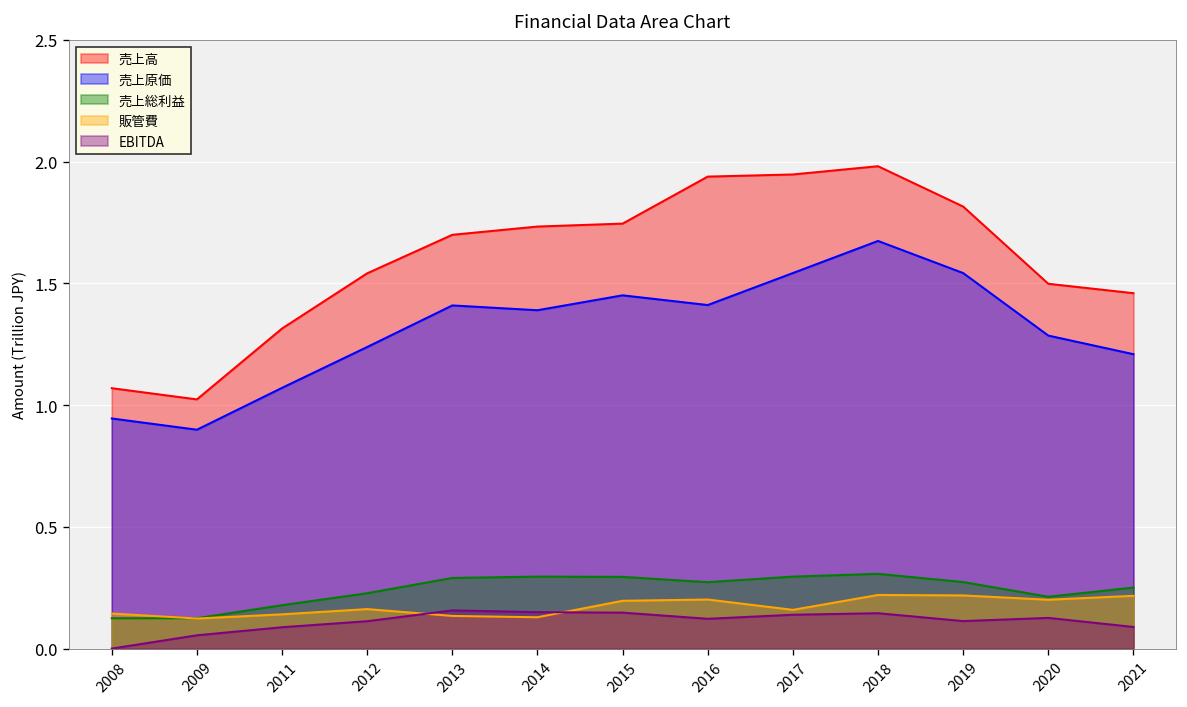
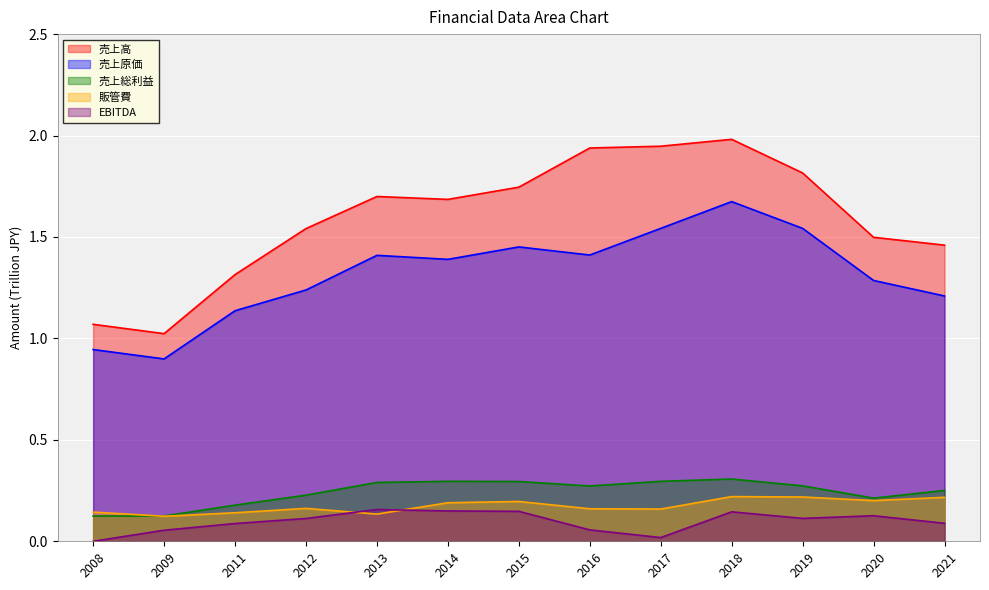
  {
    "売上高": {
      "2008": 1.07,
      "2009": 1.02,
      "2011": 1.31,
      "2012": 1.54,
      "2013": 1.70,
-     "2014": 1.73,
+     "2014": 1.69,
      "2015": 1.75,
      "2016": 1.94,
      "2017": 1.95,
      "2018": 1.98,
      "2019": 1.82,
      "2020": 1.50,
      "2021": 1.46
    },
    "売上原価": {
      "2008": 0.95,
      "2009": 0.90,
-     "2011": 1.07,
+     "2011": 1.14,
      "2012": 1.24,
      "2013": 1.41,
      "2014": 1.39,
      "2015": 1.45,
      "2016": 1.41,
      "2017": 1.54,
      "2018": 1.67,
      "2019": 1.54,
      "2020": 1.29,
      "2021": 1.21
    },
    "売上総利益": {
      "2008": 0.12,
      "2011": 0.18,
      "2012": 0.23,
      "2013": 0.29,
      "2014": 0.30,
      "2015": 0.29,
      "2016": 0.27,
      "2017": 0.30,
      "2018": 0.31,
      "2019": 0.27,
      "2021": 0.25
    },
    "販管費": {
      "2008": 0.14,
      "2011": 0.14,
      "2012": 0.16,
      "2013": 0.13,
-     "2014": 0.13,
+     "2014": 0.19,
      "2015": 0.20,
-     "2016": 0.20,
+     "2016": 0.16,
      "2017": 0.16,
      "2018": 0.22,
      "2019": 0.22,
      "2021": 0.22
    },
    "EBITDA": {
      "2008": 0.00,
      "2009": 0.05,
      "2011": 0.09,
      "2012": 0.11,
      "2013": 0.16,
      "2014": 0.15,
      "2015": 0.15,
-     "2016": 0.12,
-     "2017": 0.14,
+     "2016": 0.06,
+     "2017": 0.02,
      "2018": 0.15,
      "2019": 0.11,
      "2020": 0.13,
      "2021": 0.09
    }
  }
